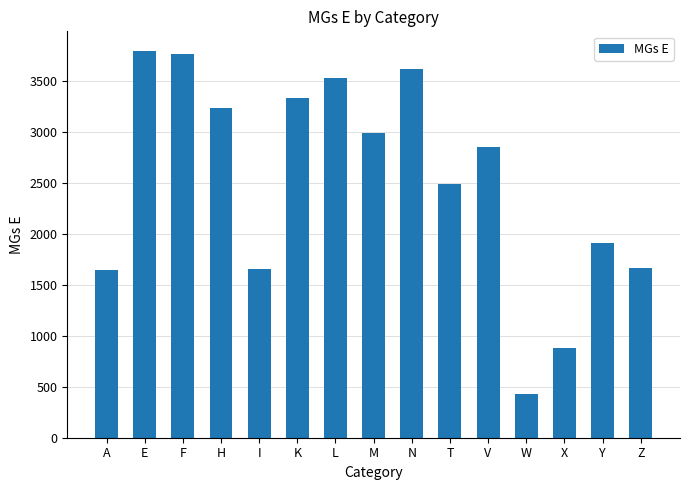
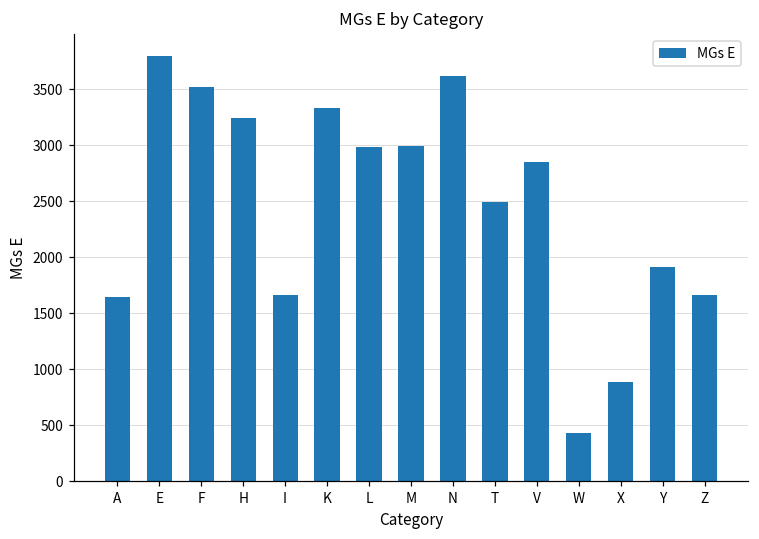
  {
    "A": 1640,
    "E": 3800,
-   "F": 3770,
+   "F": 3520,
    "H": 3240,
    "I": 1660,
    "K": 3330,
-   "L": 3530,
+   "L": 2990,
    "M": 2990,
    "N": 3620,
    "T": 2490,
    "V": 2850,
    "W": 430,
    "X": 890,
    "Y": 1910,
    "Z": 1670
  }
